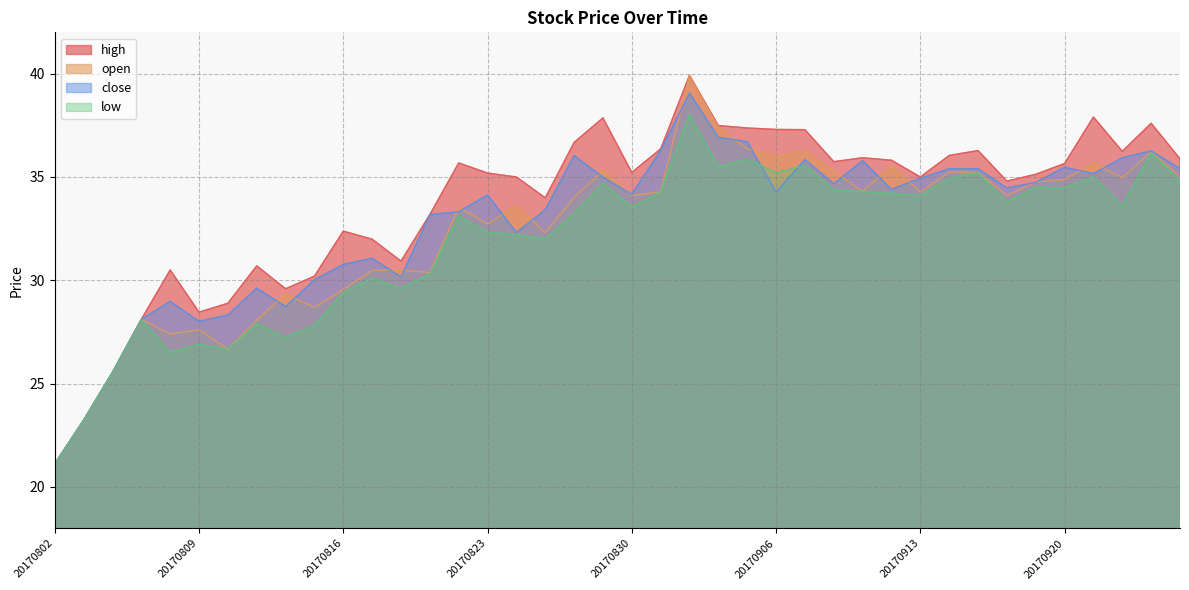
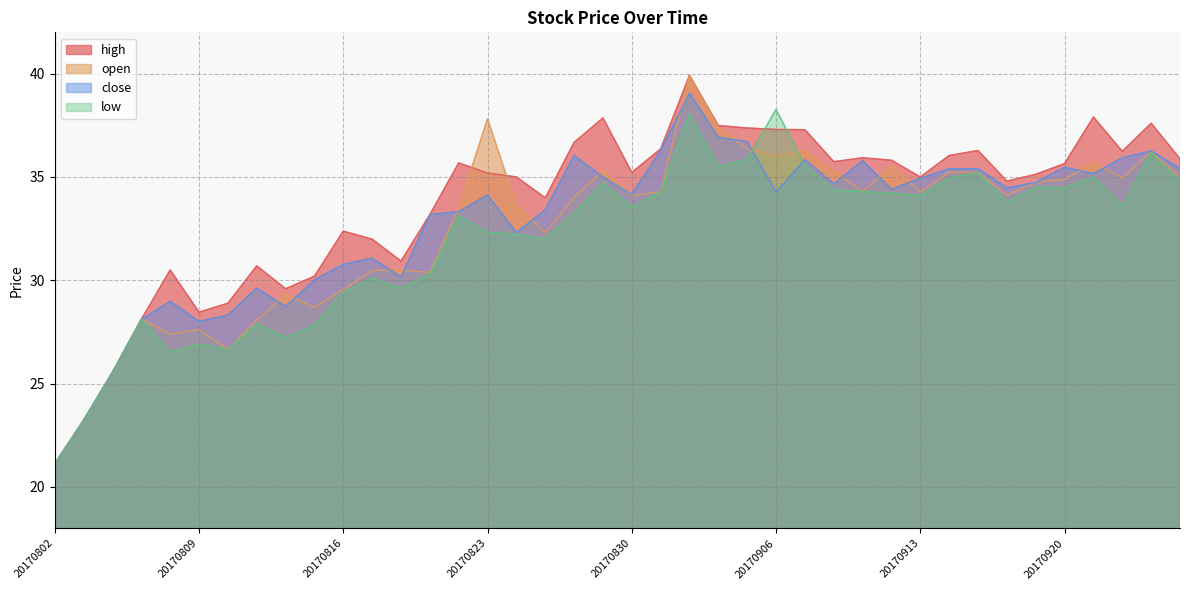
  {
    "high": {
      "20170809": 28.5,
      "20170816": 32.4,
      "20170823": 35.2,
      "20170830": 35.2,
      "20170906": 37.3,
      "20170920": 35.7
    },
    "open": {
      "20170809": 27.6,
      "20170816": 29.6,
-     "20170823": 32.7,
+     "20170823": 37.8,
      "20170906": 36.0,
      "20170913": 34.3,
      "20170920": 34.9
    },
    "close": {
      "20170809": 28.0,
      "20170816": 30.8,
      "20170823": 34.1,
      "20170906": 34.3,
      "20170920": 35.5
    },
    "low": {
      "20170809": 26.9,
      "20170816": 29.4,
      "20170823": 32.3,
      "20170830": 33.5,
-     "20170906": 35.2,
+     "20170906": 38.3,
      "20170913": 34.1,
      "20170920": 34.5
    }
  }
